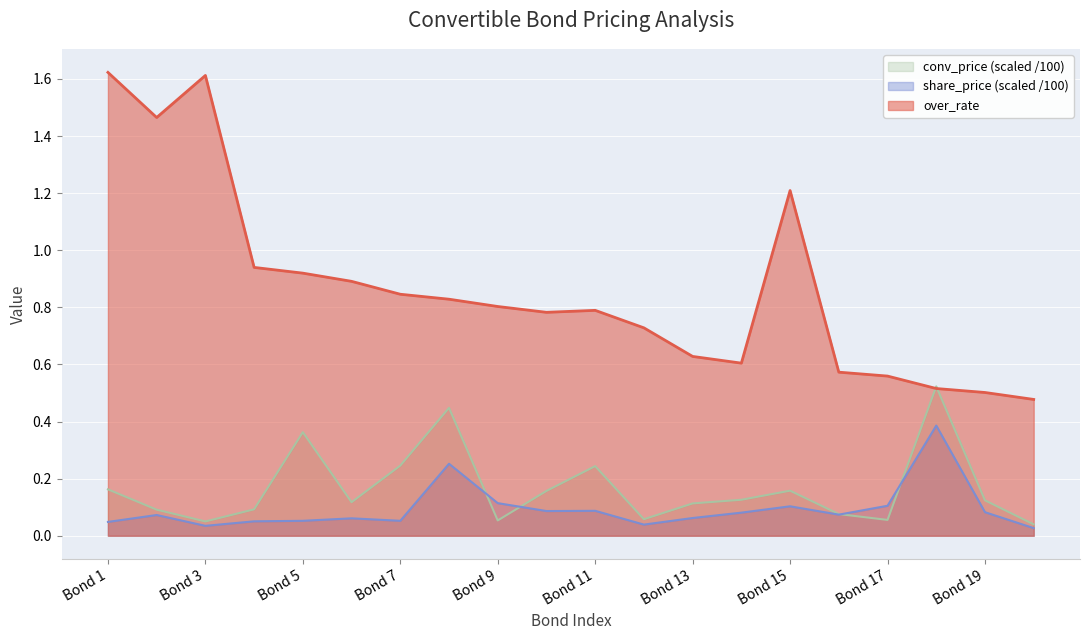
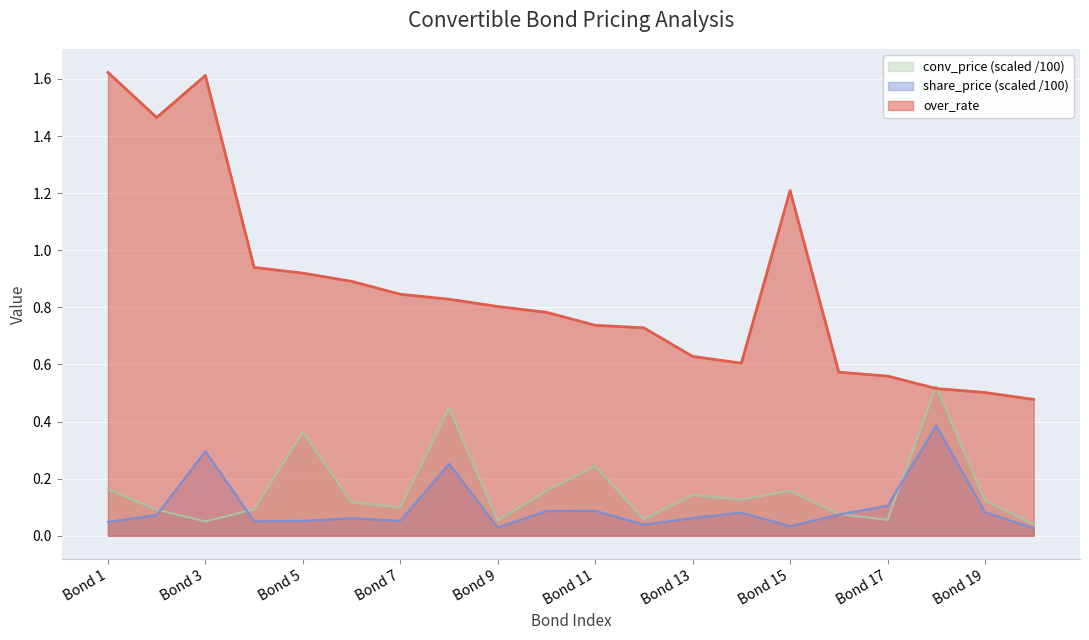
  {
    "conv_price (scaled /100)": {
      "Bond 1": 0.16,
      "Bond 3": 0.05,
      "Bond 5": 0.36,
-     "Bond 7": 0.25,
+     "Bond 7": 0.10,
      "Bond 9": 0.05,
      "Bond 11": 0.24,
-     "Bond 13": 0.11,
+     "Bond 13": 0.14,
      "Bond 15": 0.16,
      "Bond 17": 0.06,
      "Bond 19": 0.12
    },
    "share_price (scaled /100)": {
      "Bond 1": 0.05,
-     "Bond 3": 0.03,
+     "Bond 3": 0.30,
      "Bond 5": 0.05,
      "Bond 7": 0.05,
-     "Bond 9": 0.11,
+     "Bond 9": 0.03,
      "Bond 11": 0.09,
      "Bond 13": 0.06,
-     "Bond 15": 0.10,
+     "Bond 15": 0.03,
      "Bond 17": 0.11,
      "Bond 19": 0.08
    },
    "over_rate": {
      "Bond 1": 1.62,
      "Bond 3": 1.61,
      "Bond 5": 0.92,
      "Bond 7": 0.85,
      "Bond 9": 0.80,
-     "Bond 11": 0.79,
+     "Bond 11": 0.74,
      "Bond 13": 0.63,
      "Bond 15": 1.21,
      "Bond 17": 0.56,
      "Bond 19": 0.50
    }
  }
